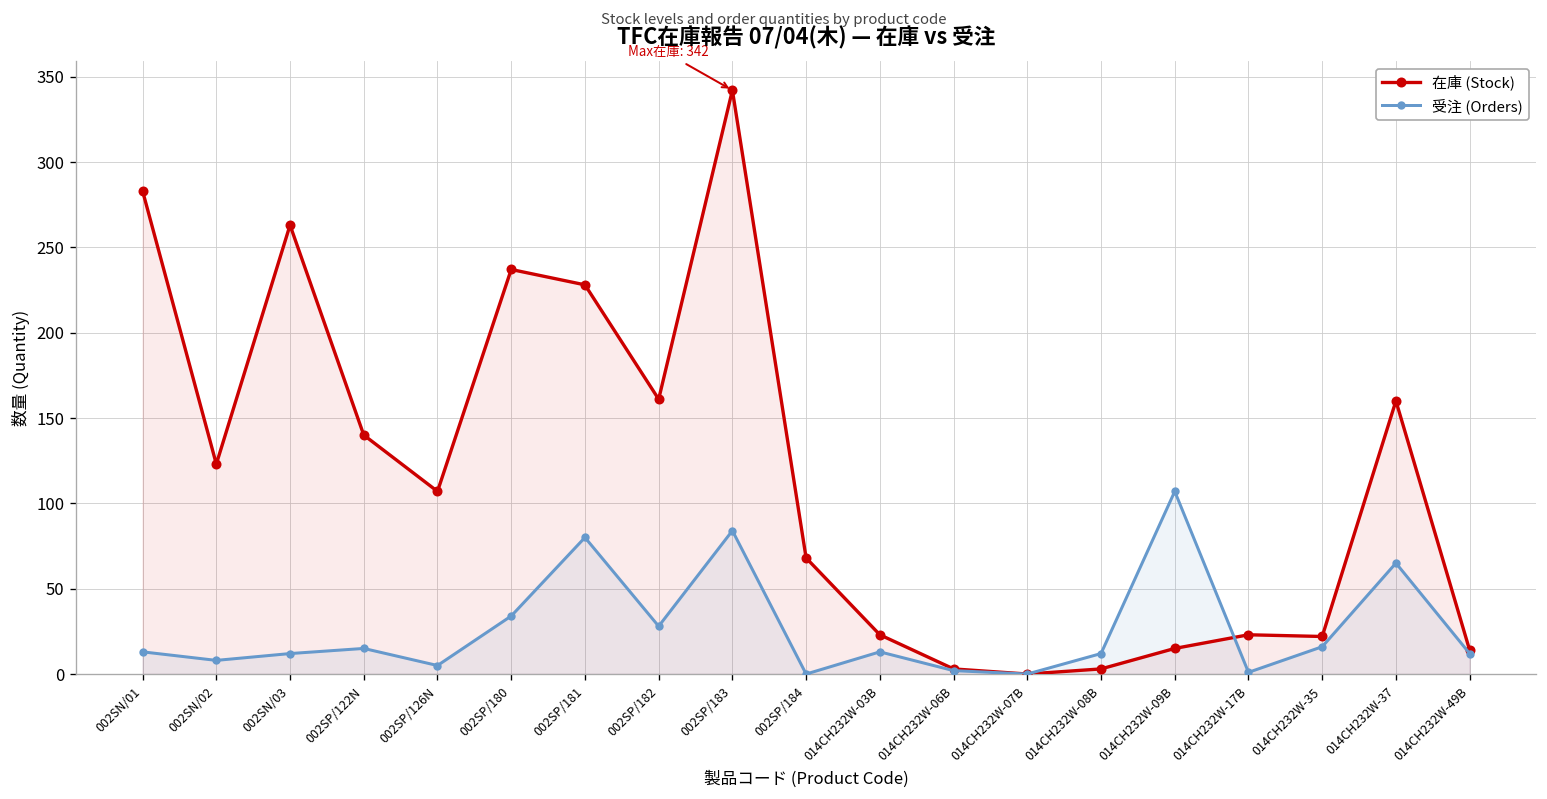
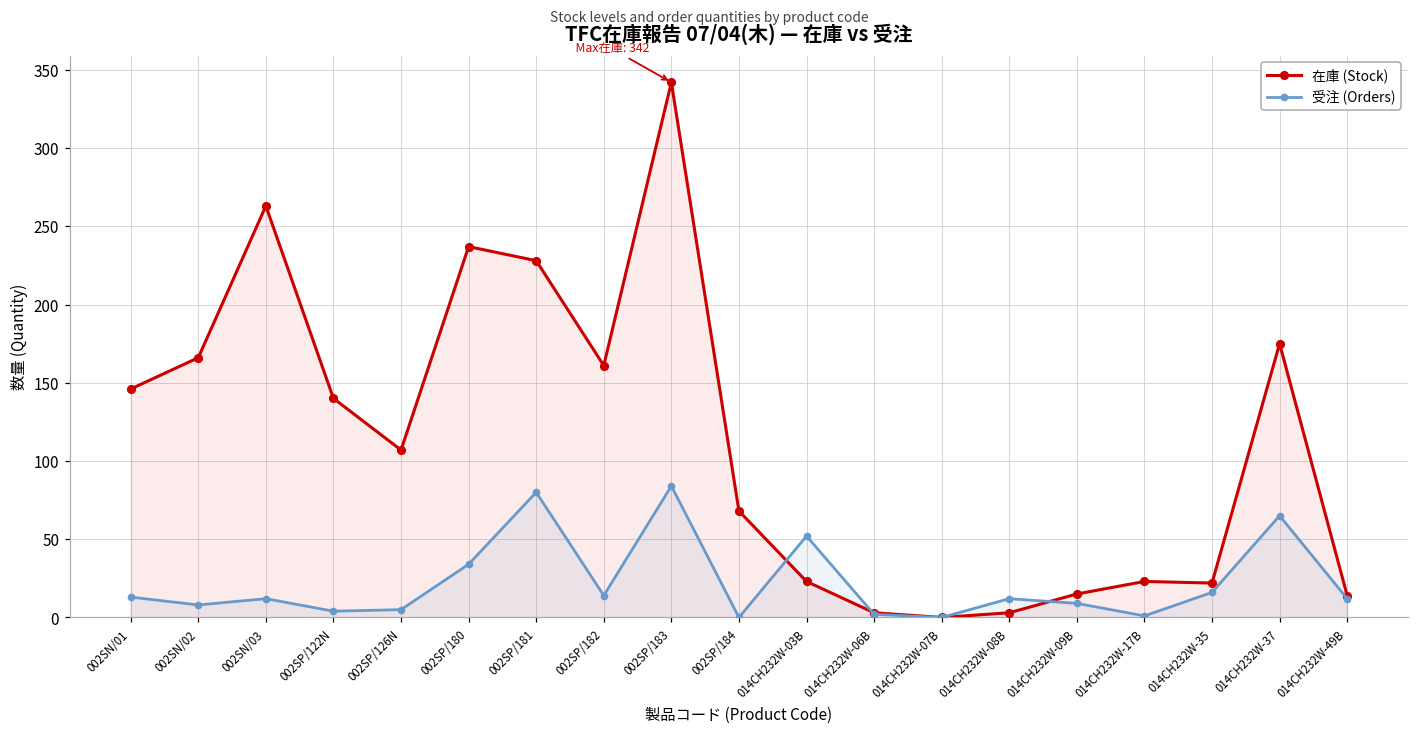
  {
    "在庫 (Stock)": {
-     "002SN/01": 283,
-     "002SN/02": 123,
+     "002SN/01": 146,
+     "002SN/02": 166,
      "002SN/03": 263,
      "002SP/122N": 140,
      "002SP/126N": 107,
      "002SP/180": 237,
      "002SP/181": 228,
      "002SP/182": 161,
      "002SP/184": 68,
      "014CH232W-03B": 23,
      "014CH232W-08B": 3,
      "014CH232W-09B": 15,
      "014CH232W-17B": 23,
      "014CH232W-35": 22,
-     "014CH232W-37": 160,
+     "014CH232W-37": 175,
      "014CH232W-49B": 14
    },
    "受注 (Orders)": {
      "002SN/01": 13,
      "002SN/02": 8,
      "002SN/03": 12,
-     "002SP/122N": 15,
+     "002SP/122N": 4,
      "002SP/126N": 5,
      "002SP/180": 34,
      "002SP/181": 80,
-     "002SP/182": 28,
+     "002SP/182": 14,
      "002SP/183": 84,
      "002SP/184": 0,
-     "014CH232W-03B": 13,
+     "014CH232W-03B": 52,
      "014CH232W-08B": 12,
-     "014CH232W-09B": 107,
+     "014CH232W-09B": 9,
      "014CH232W-17B": 1,
      "014CH232W-35": 16,
      "014CH232W-37": 65,
      "014CH232W-49B": 12
    }
  }
